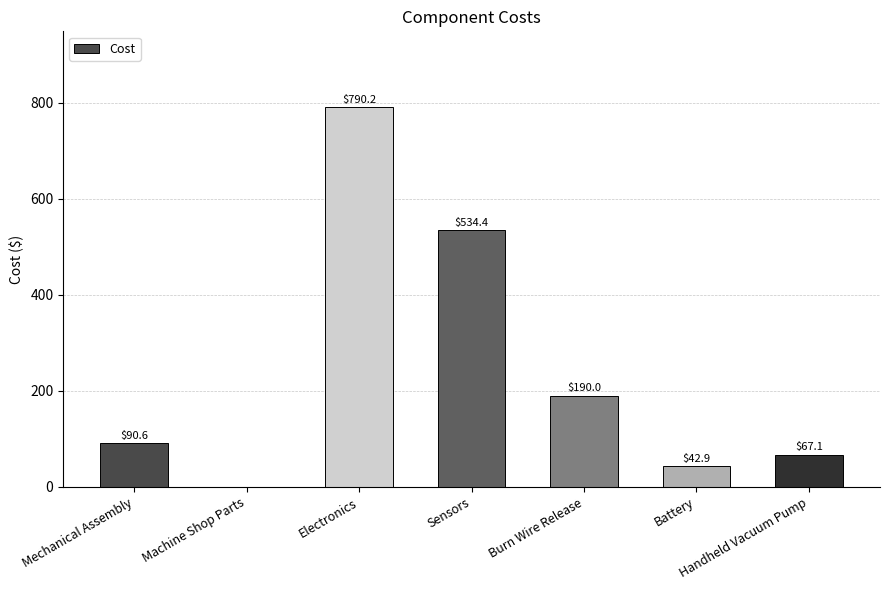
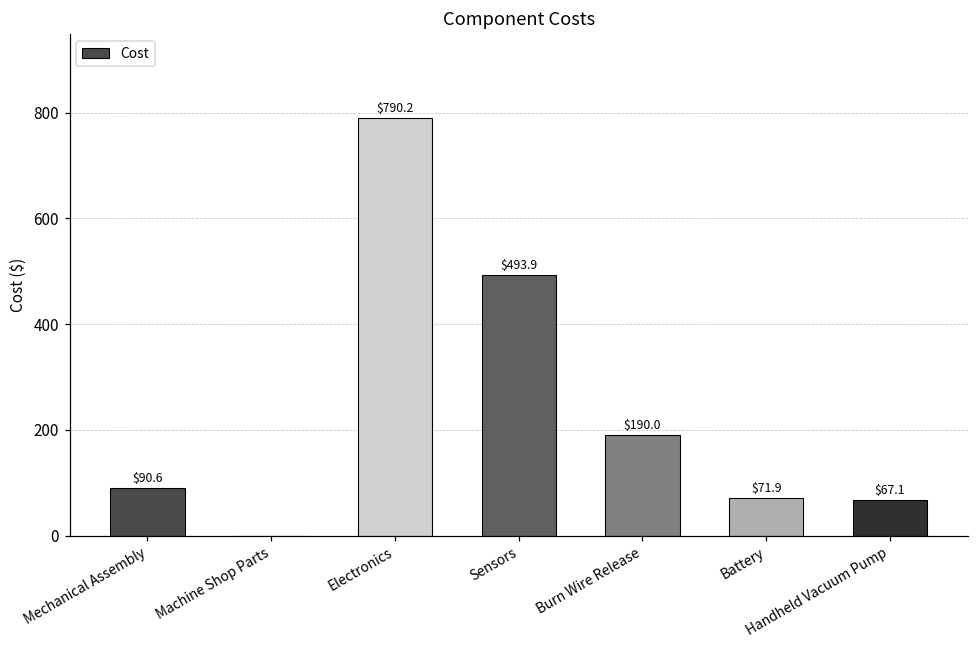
  {
    "Mechanical Assembly": "$90.6",
    "Electronics": "$790.2",
-   "Sensors": "$534.4",
+   "Sensors": "$493.9",
    "Burn Wire Release": "$190.0",
-   "Battery": "$42.9",
+   "Battery": "$71.9",
    "Handheld Vacuum Pump": "$67.1"
  }
